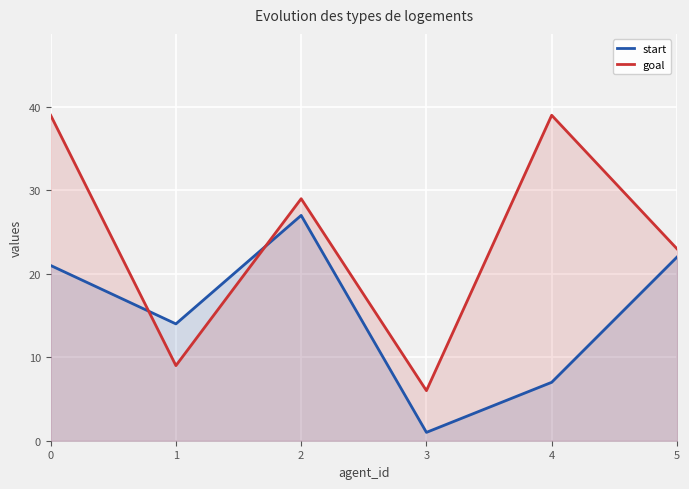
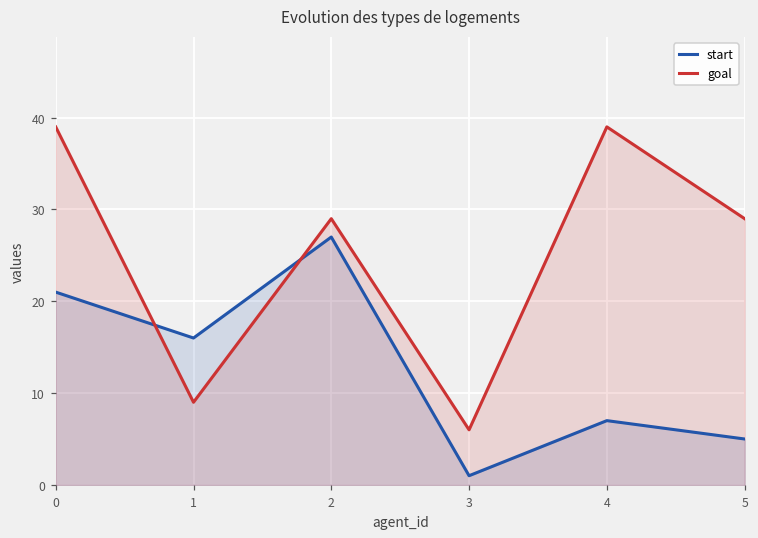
  {
    "start": {
      "0": 21,
-     "1": 14,
+     "1": 16,
      "2": 27,
      "3": 1,
      "4": 7,
-     "5": 22
+     "5": 5
    },
    "goal": {
      "0": 39,
      "1": 9,
      "2": 29,
      "3": 6,
      "4": 39,
-     "5": 23
+     "5": 29
    }
  }
